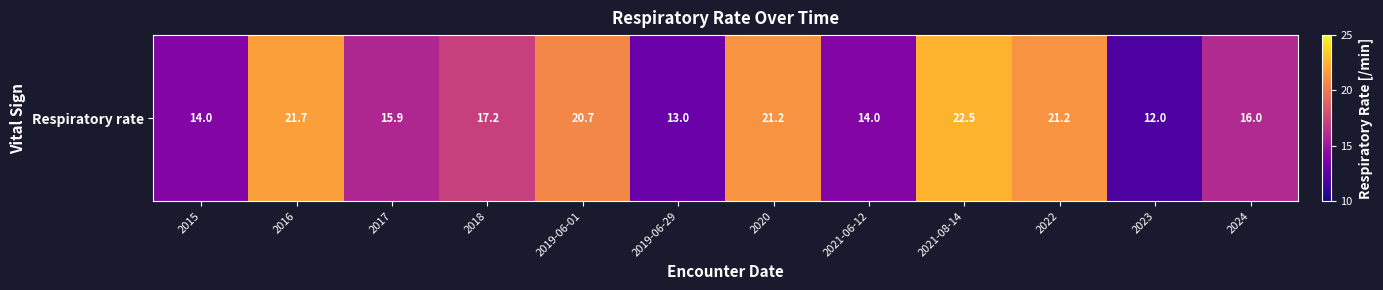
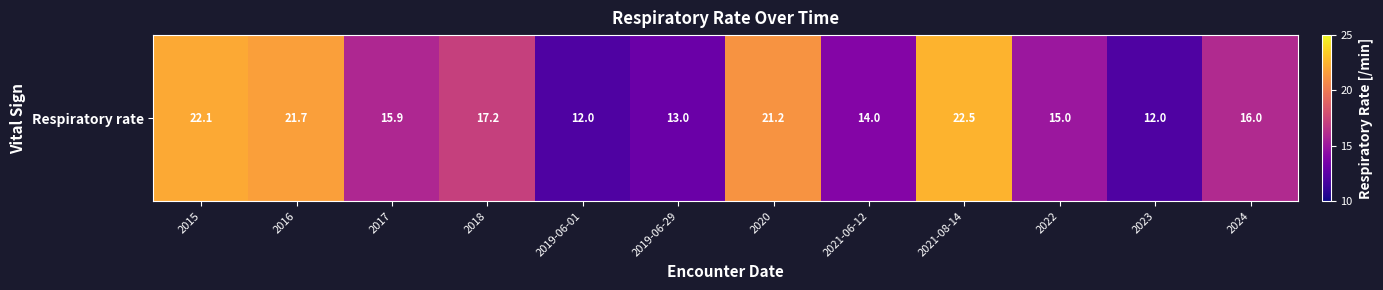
  {
    "Respiratory rate": {
-     "2015": 14.0,
+     "2015": 22.1,
      "2016": 21.7,
      "2017": 15.9,
      "2018": 17.2,
-     "2019-06-01": 20.7,
+     "2019-06-01": 12.0,
      "2019-06-29": 13.0,
      "2020": 21.2,
      "2021-06-12": 14.0,
      "2021-08-14": 22.5,
-     "2022": 21.2,
+     "2022": 15.0,
      "2023": 12.0,
      "2024": 16.0
    }
  }
